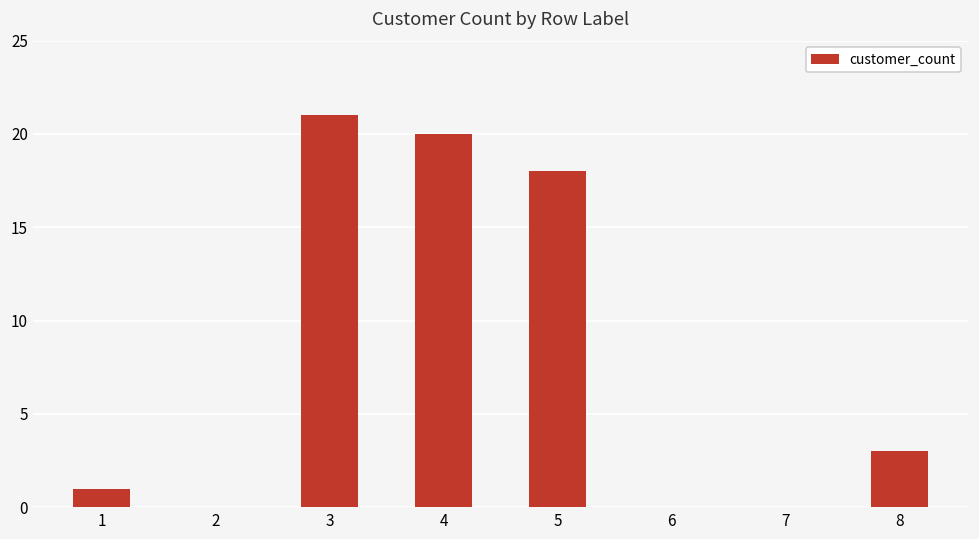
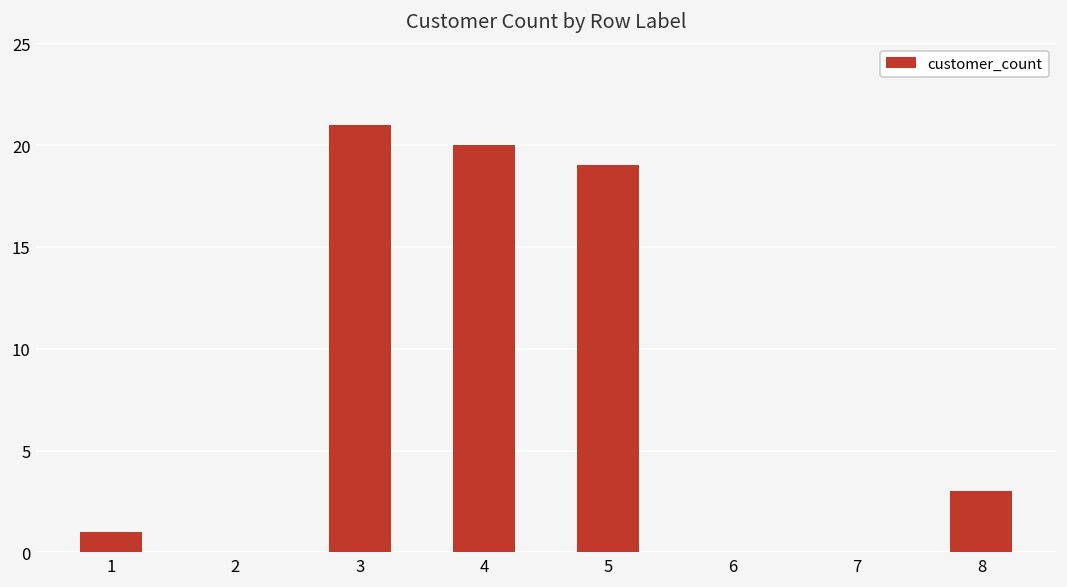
  {
    "1": 1,
    "2": 0,
    "3": 21,
    "4": 20,
-   "5": 18,
+   "5": 19,
    "6": 0,
    "7": 0,
    "8": 3
  }
